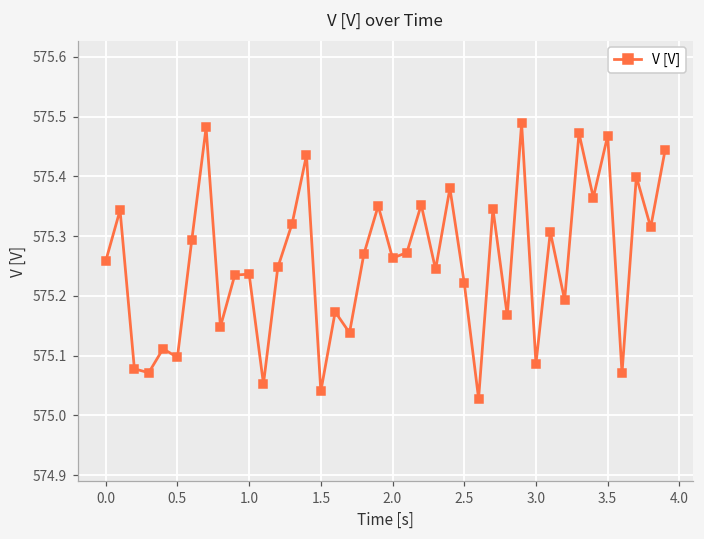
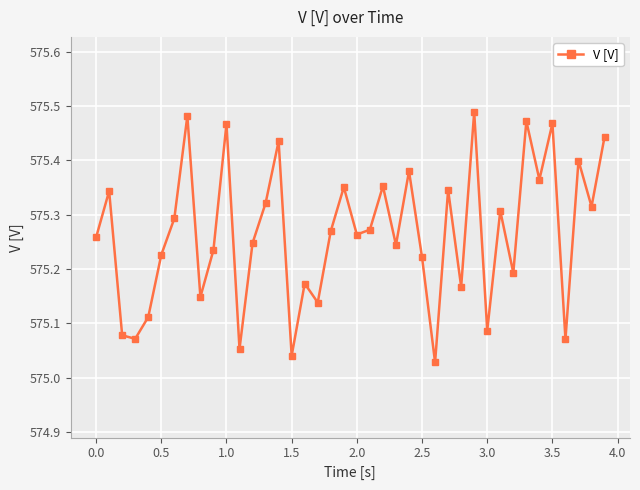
  {
    "0.0": 575.26,
-   "0.5": 575.10,
-   "1.0": 575.24,
+   "0.5": 575.23,
+   "1.0": 575.47,
    "1.5": 575.04,
    "2.0": 575.26,
    "2.5": 575.22,
    "3.0": 575.09,
    "3.5": 575.47
  }
